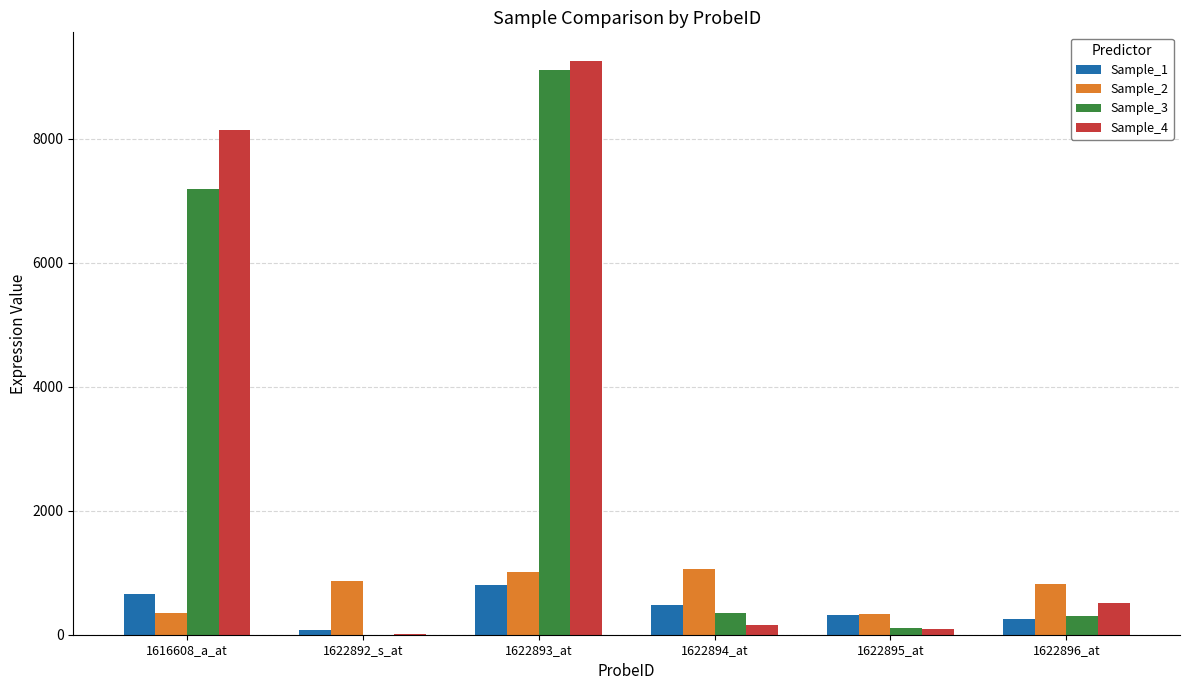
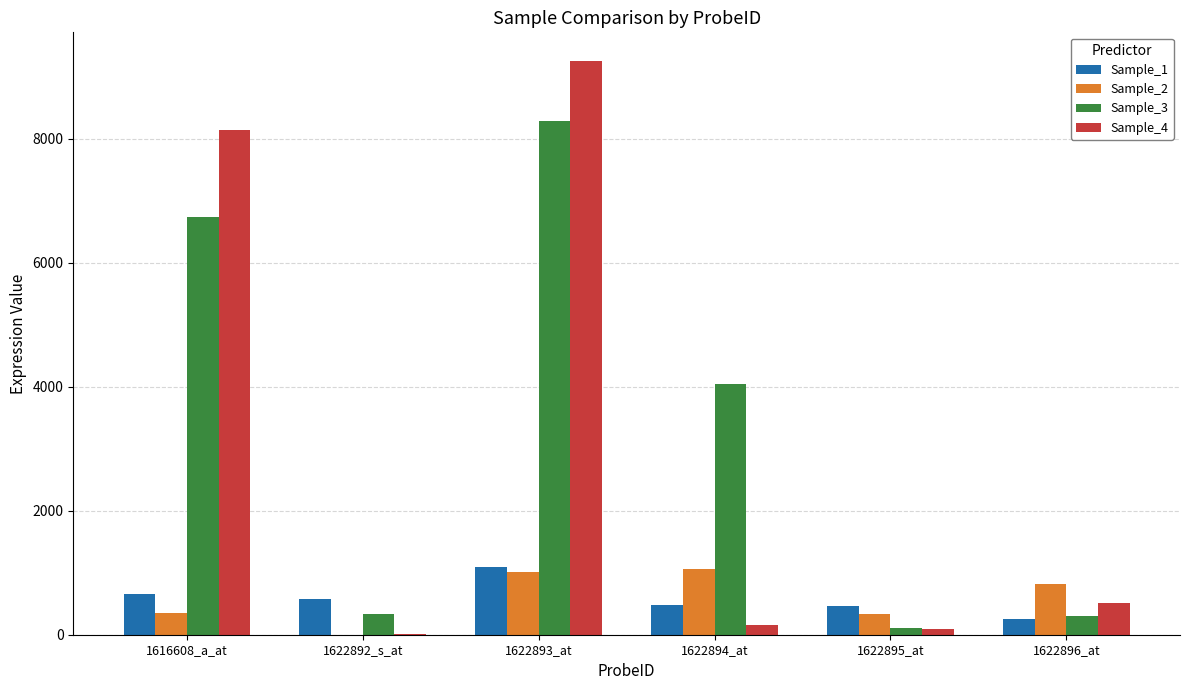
  {
    "Sample_1": {
      "1616608_a_at": 700,
-     "1622892_s_at": 100,
-     "1622893_at": 800,
+     "1622892_s_at": 600,
+     "1622893_at": 1100,
      "1622894_at": 500,
-     "1622895_at": 300,
+     "1622895_at": 500,
      "1622896_at": 200
    },
    "Sample_2": {
      "1616608_a_at": 400,
-     "1622892_s_at": 900,
+     "1622892_s_at": 0,
      "1622893_at": 1000,
      "1622894_at": 1100,
      "1622895_at": 300,
      "1622896_at": 800
    },
    "Sample_3": {
-     "1616608_a_at": 7200,
-     "1622892_s_at": 0,
-     "1622893_at": 9100,
-     "1622894_at": 300,
+     "1616608_a_at": 6700,
+     "1622892_s_at": 300,
+     "1622893_at": 8300,
+     "1622894_at": 4000,
      "1622895_at": 100,
      "1622896_at": 300
    },
    "Sample_4": {
      "1616608_a_at": 8100,
      "1622893_at": 9300,
      "1622894_at": 200,
      "1622895_at": 100,
      "1622896_at": 500
    }
  }
